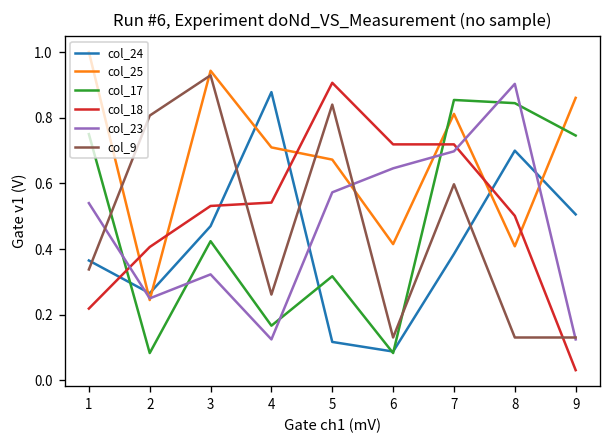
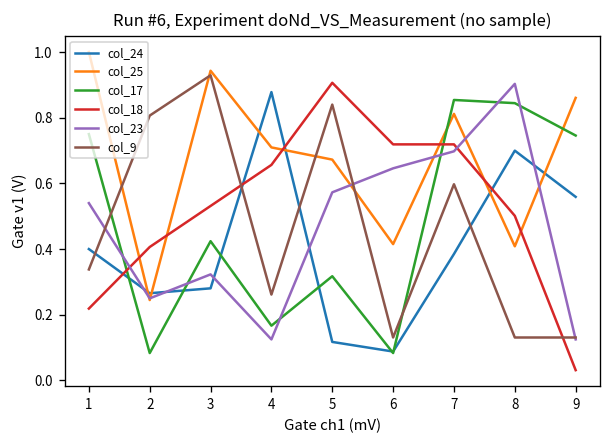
  {
    "col_24": {
-     "1": 0.37,
+     "1": 0.40,
      "2": 0.27,
-     "3": 0.47,
+     "3": 0.28,
      "4": 0.88,
      "5": 0.12,
      "7": 0.38,
      "8": 0.70,
-     "9": 0.51
+     "9": 0.56
    },
    "col_25": {
      "3": 0.94,
      "4": 0.71,
      "5": 0.67,
      "6": 0.42,
      "7": 0.81,
      "8": 0.41,
      "9": 0.86
    },
    "col_17": {
      "2": 0.08,
      "3": 0.42,
      "4": 0.17,
      "5": 0.32,
      "7": 0.85,
      "8": 0.84,
      "9": 0.75
    },
    "col_18": {
      "1": 0.22,
      "2": 0.41,
      "3": 0.53,
-     "4": 0.54,
+     "4": 0.66,
      "5": 0.91,
      "6": 0.72,
      "7": 0.72,
      "8": 0.50,
      "9": 0.03
    },
    "col_23": {
      "1": 0.54,
      "3": 0.32,
      "4": 0.12,
      "5": 0.57,
      "6": 0.65,
      "7": 0.70,
      "8": 0.90
    },
    "col_9": {
      "1": 0.34,
      "2": 0.81,
      "3": 0.93,
      "4": 0.26,
      "5": 0.84,
      "6": 0.13,
      "7": 0.60,
      "8": 0.13
    }
  }
